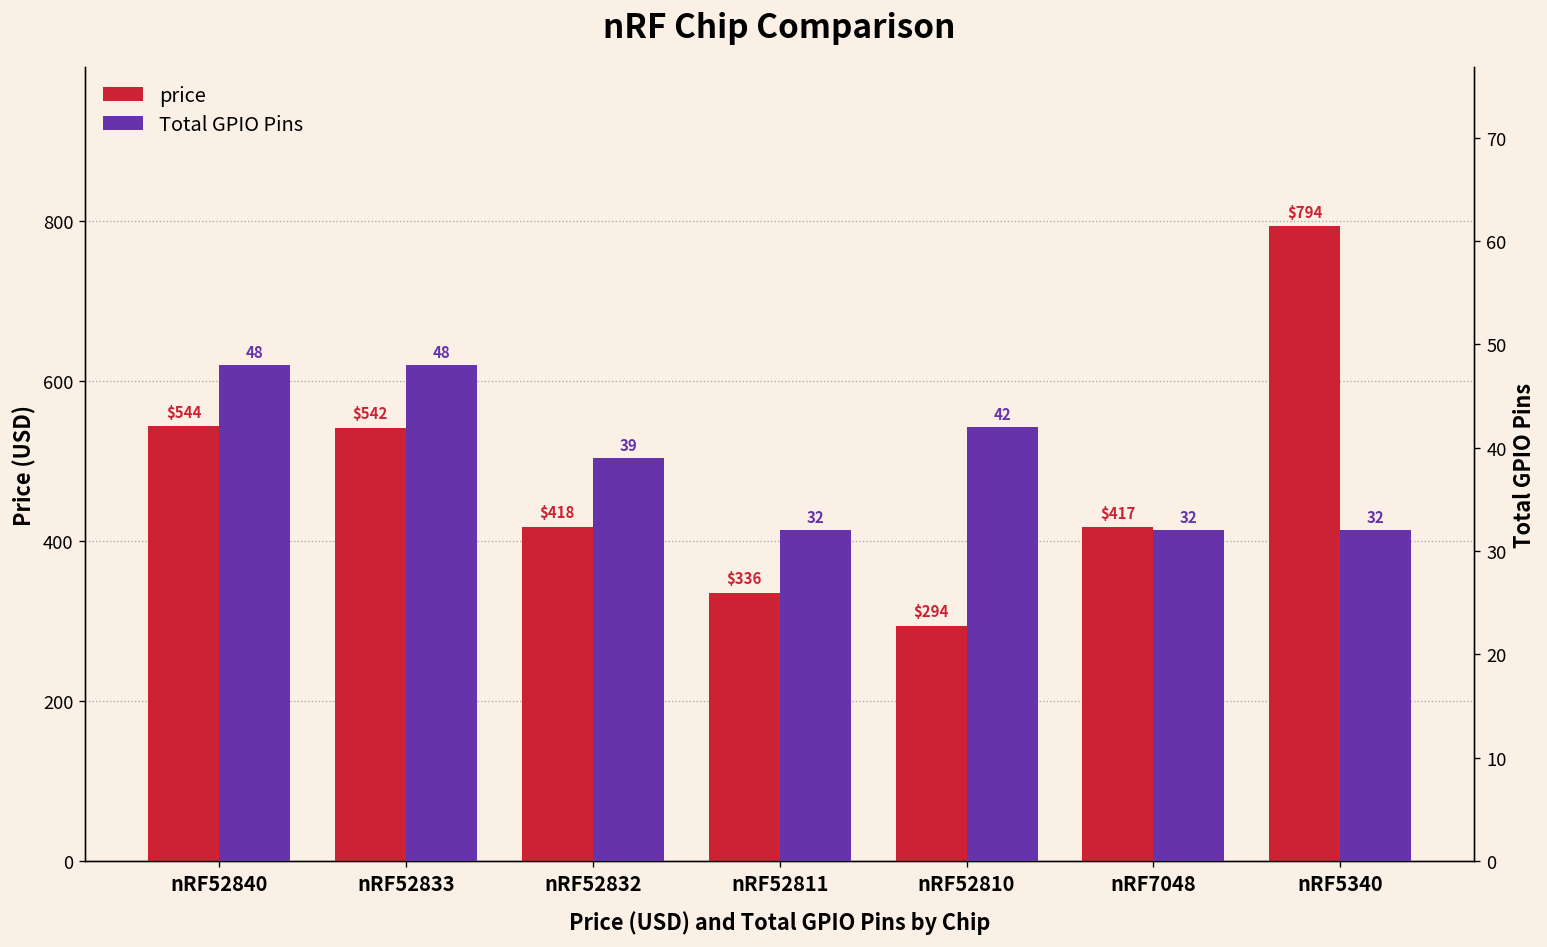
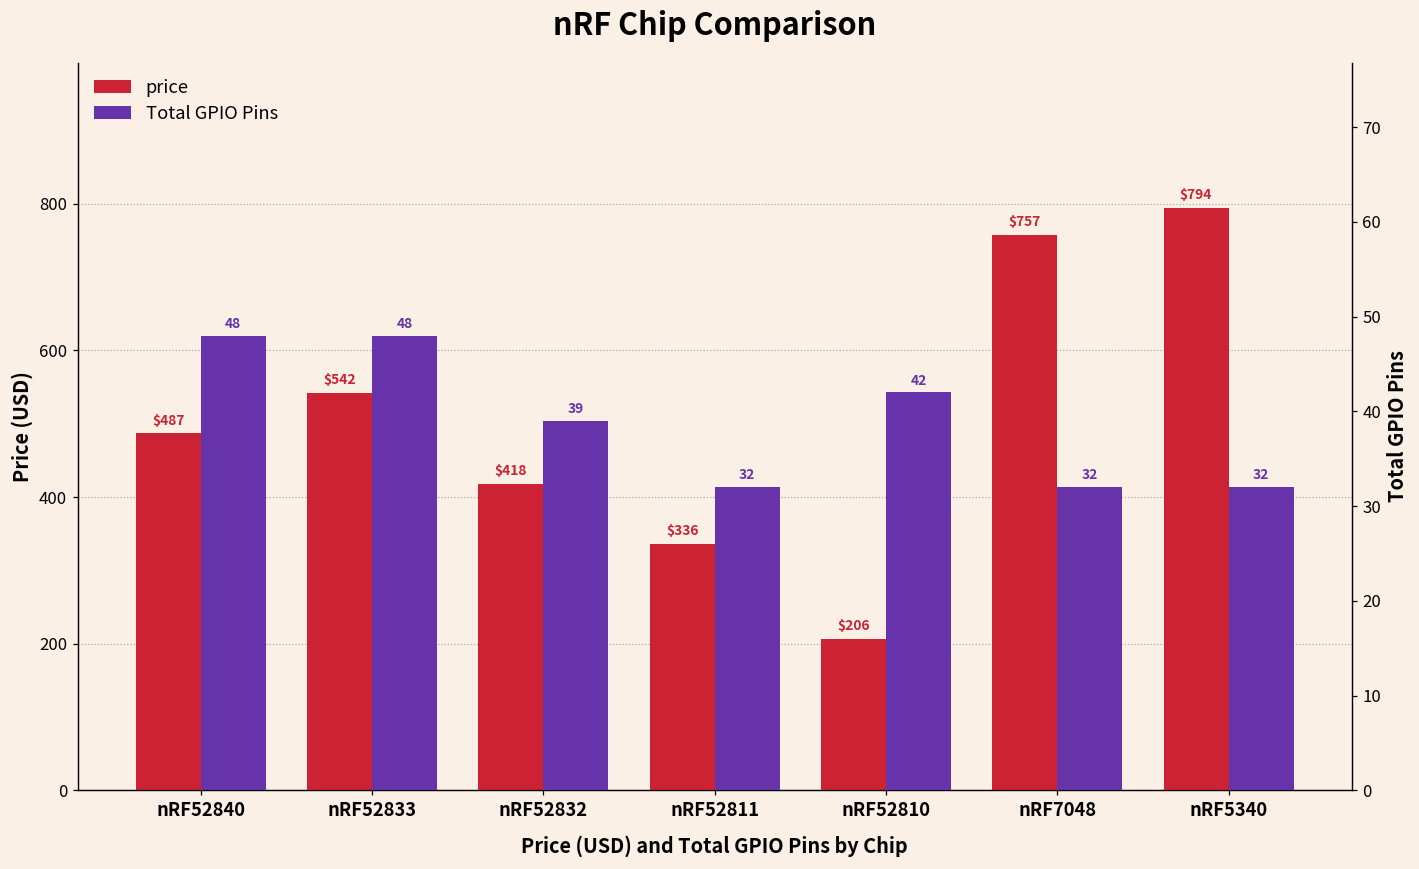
  {
    "price": {
-     "nRF52840": "$544",
+     "nRF52840": "$487",
      "nRF52833": "$542",
      "nRF52832": "$418",
      "nRF52811": "$336",
-     "nRF52810": "$294",
-     "nRF7048": "$417",
+     "nRF52810": "$206",
+     "nRF7048": "$757",
      "nRF5340": "$794"
    },
    "Total GPIO Pins": {
      "nRF52840": "48",
      "nRF52833": "48",
      "nRF52832": "39",
      "nRF52811": "32",
      "nRF52810": "42",
      "nRF7048": "32",
      "nRF5340": "32"
    }
  }
